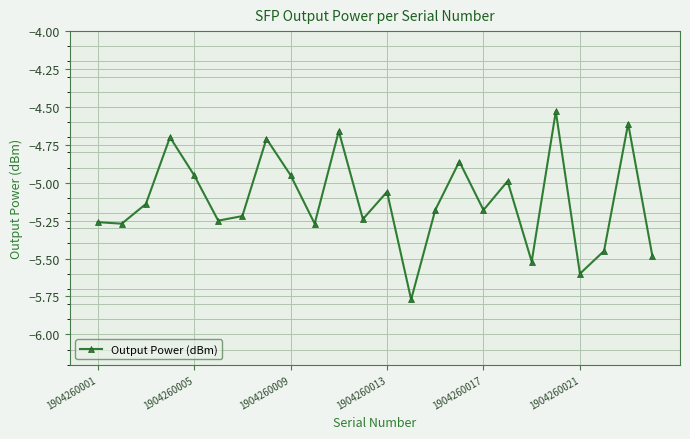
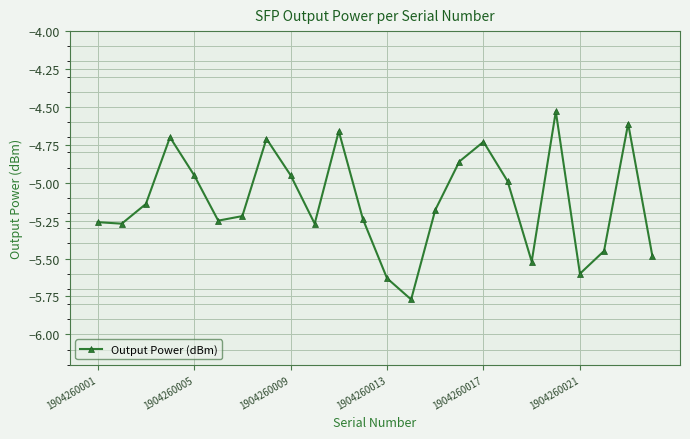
  {
    "1904260001": -5.26,
    "1904260005": -4.95,
    "1904260009": -4.95,
-   "1904260013": -5.06,
-   "1904260017": -5.18,
+   "1904260013": -5.63,
+   "1904260017": -4.73,
    "1904260021": -5.60
  }
